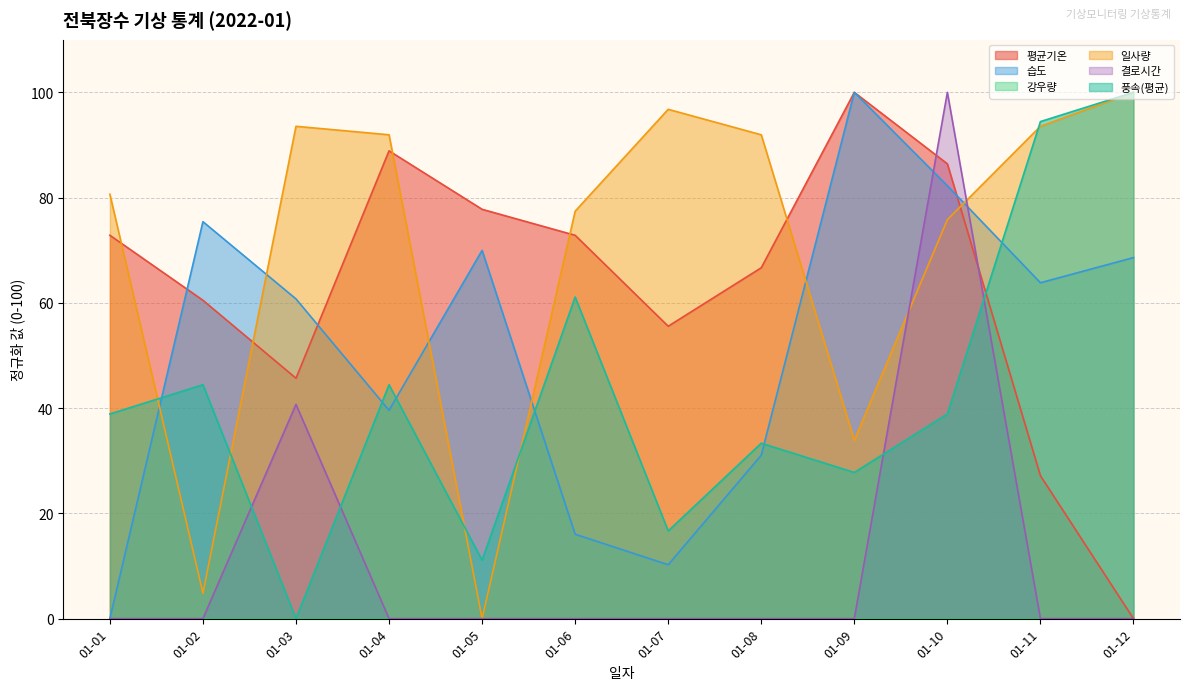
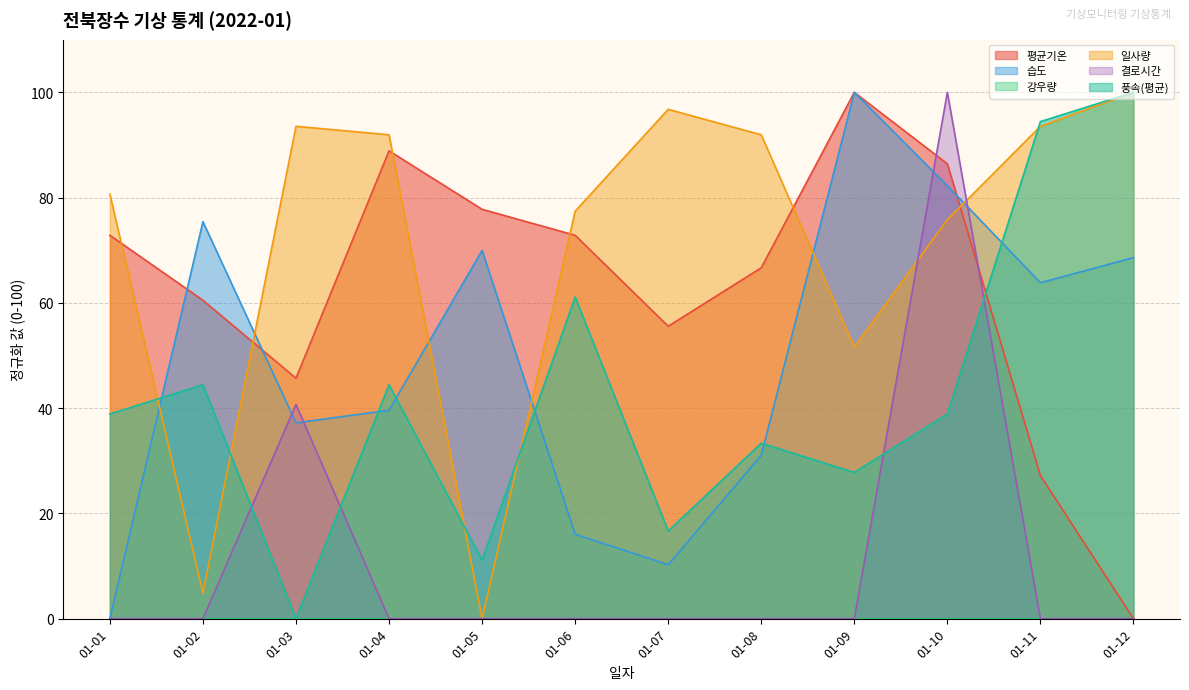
  {
    "평균기온": {
      "01-01": 73,
      "01-02": 60,
      "01-03": 46,
      "01-04": 89,
      "01-05": 78,
      "01-06": 73,
      "01-07": 56,
      "01-08": 67,
      "01-10": 86,
      "01-11": 27
    },
    "습도": {
      "01-02": 75,
-     "01-03": 61,
+     "01-03": 37,
      "01-04": 40,
      "01-05": 70,
      "01-06": 16,
      "01-07": 10,
      "01-08": 31,
      "01-10": 82,
      "01-11": 64,
      "01-12": 69
    },
    "일사량": {
      "01-01": 81,
      "01-02": 5,
      "01-03": 94,
      "01-04": 92,
      "01-06": 77,
      "01-07": 97,
      "01-08": 92,
-     "01-09": 34,
+     "01-09": 52,
      "01-10": 76,
      "01-11": 94
    },
    "결로시간": {
      "01-03": 41,
      "01-10": 100
    }
  }
